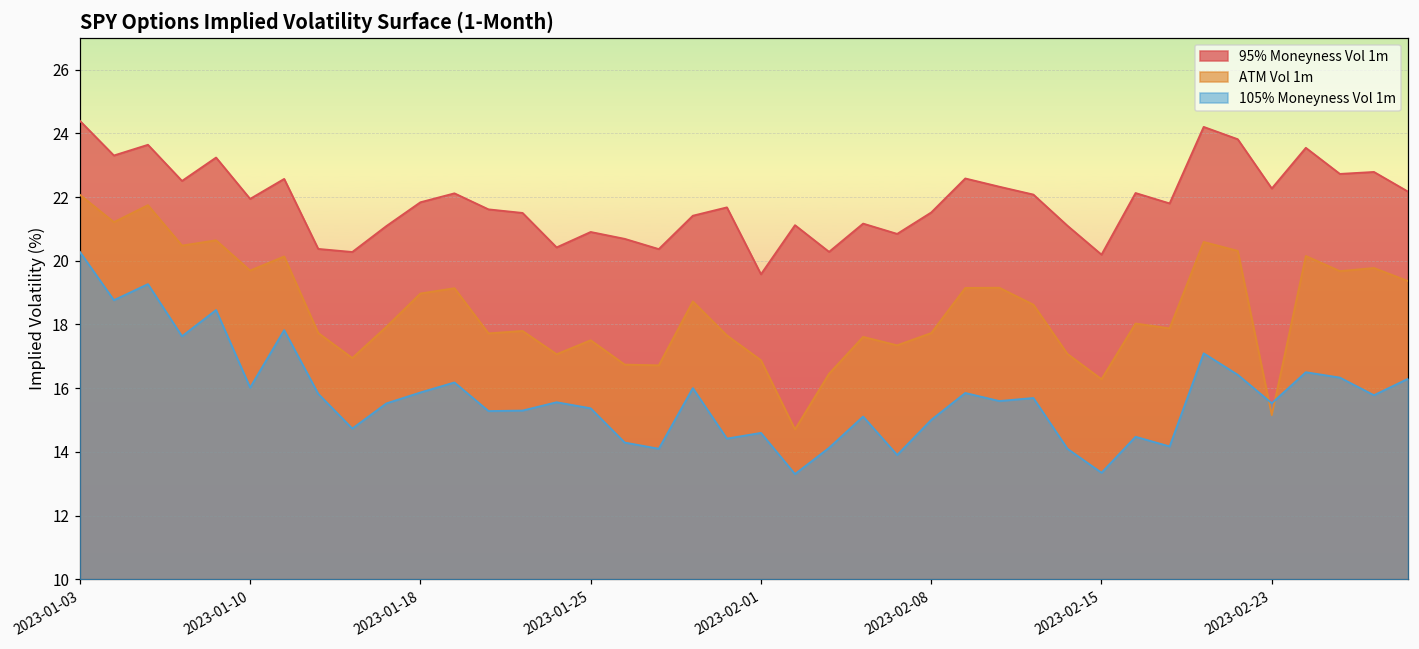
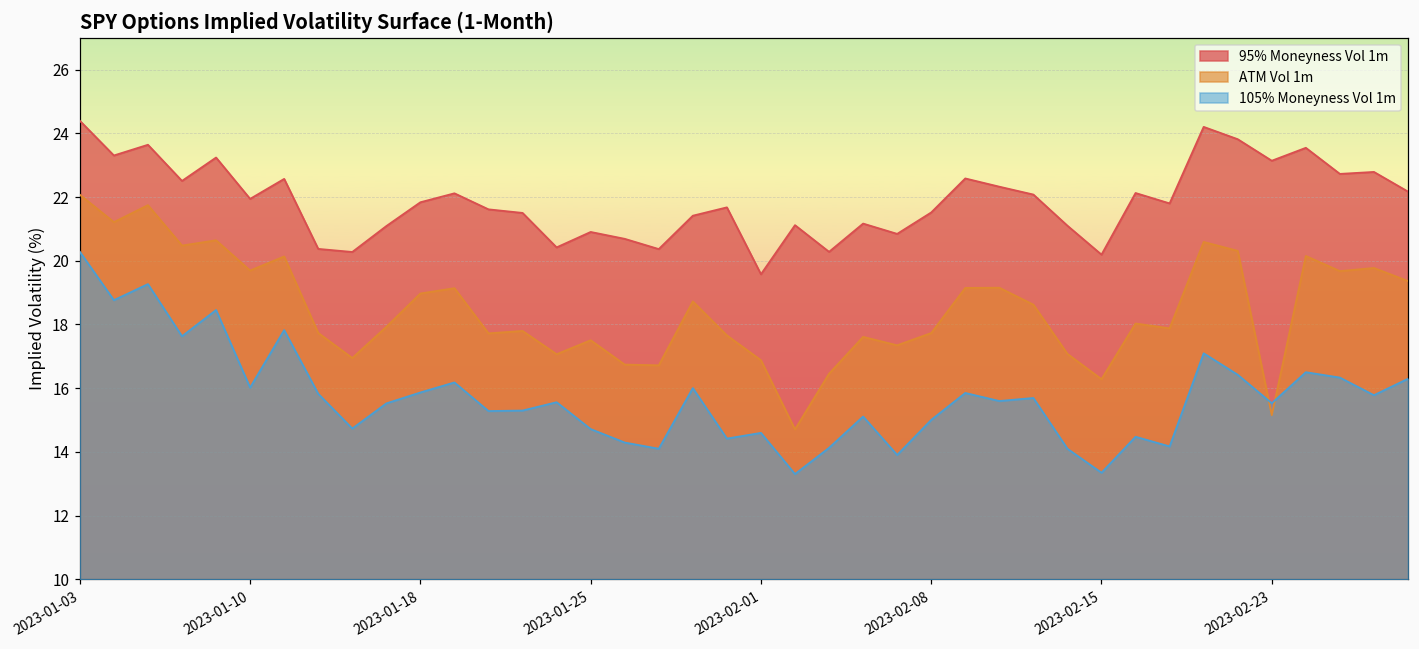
  {
    "95% Moneyness Vol 1m": {
      "2023-01-03": 24.4,
      "2023-01-10": 21.9,
      "2023-01-18": 21.8,
      "2023-01-25": 20.9,
      "2023-02-01": 19.6,
      "2023-02-08": 21.5,
      "2023-02-15": 20.2,
-     "2023-02-23": 22.3
+     "2023-02-23": 23.1
    },
    "ATM Vol 1m": {
      "2023-01-03": 22.1,
      "2023-01-10": 19.7,
      "2023-01-18": 19.0,
      "2023-01-25": 17.5,
      "2023-02-01": 16.9,
      "2023-02-08": 17.7,
      "2023-02-15": 16.3,
      "2023-02-23": 15.2
    },
    "105% Moneyness Vol 1m": {
      "2023-01-03": 20.3,
      "2023-01-10": 16.0,
      "2023-01-18": 15.9,
-     "2023-01-25": 15.4,
+     "2023-01-25": 14.7,
      "2023-02-01": 14.6,
      "2023-02-08": 15.0,
      "2023-02-15": 13.3,
      "2023-02-23": 15.5
    }
  }
